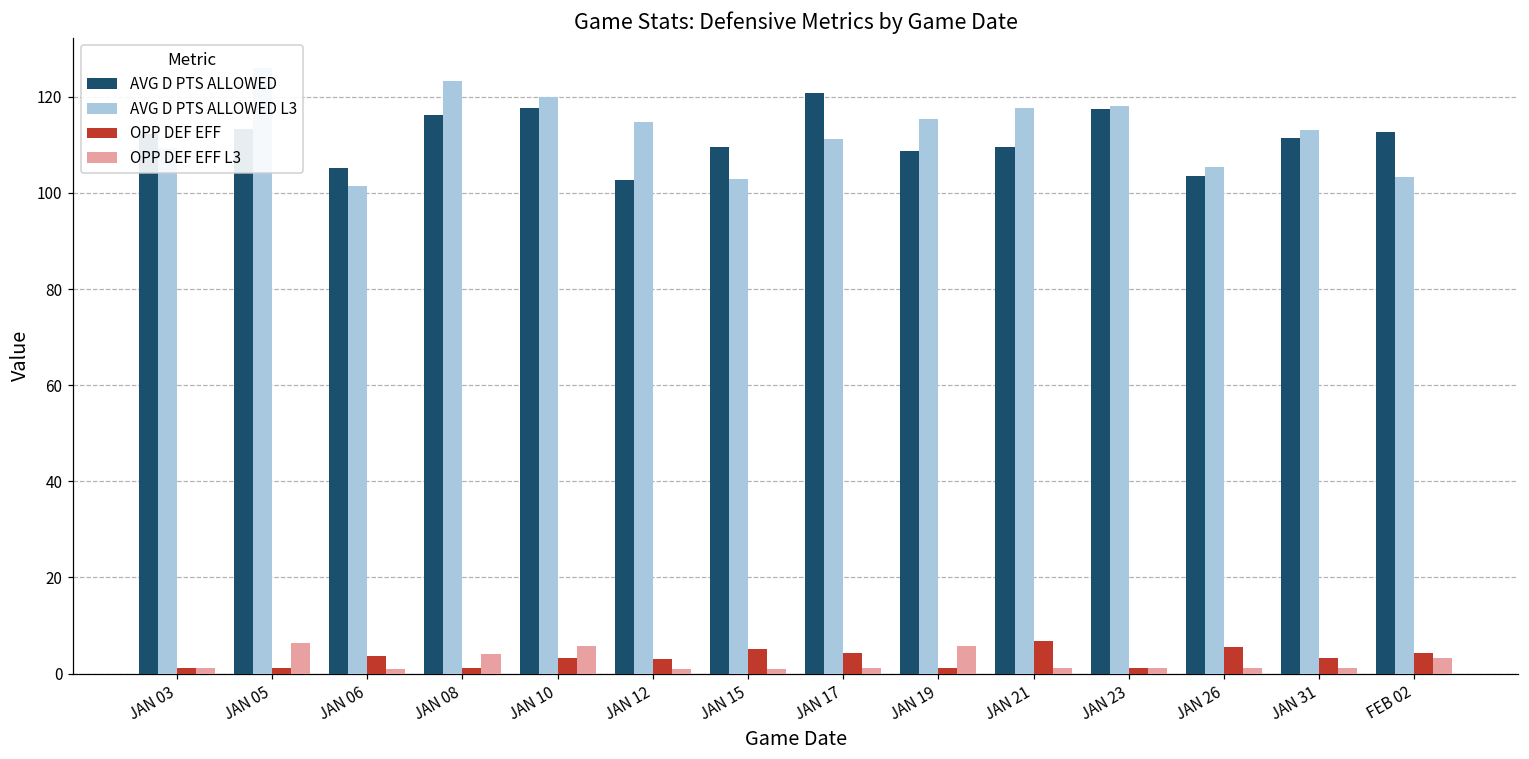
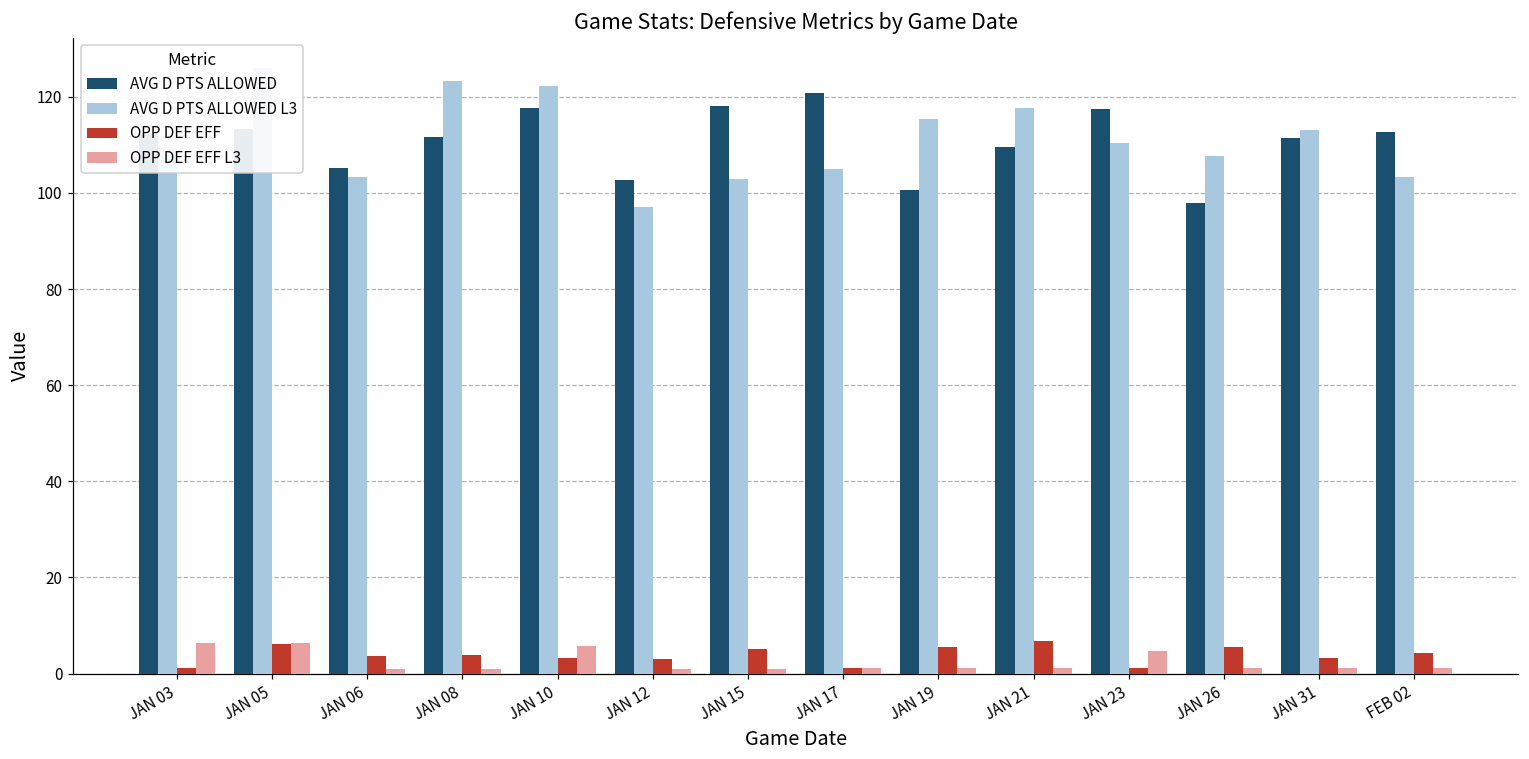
  {
    "AVG D PTS ALLOWED": {
      "JAN 06": 105,
-     "JAN 08": 116,
+     "JAN 08": 112,
      "JAN 10": 118,
      "JAN 12": 103,
-     "JAN 15": 110,
+     "JAN 15": 118,
      "JAN 17": 121,
-     "JAN 19": 109,
+     "JAN 19": 101,
      "JAN 21": 110,
      "JAN 23": 118,
-     "JAN 26": 104,
+     "JAN 26": 98,
      "JAN 31": 111,
      "FEB 02": 113
    },
    "AVG D PTS ALLOWED L3": {
-     "JAN 06": 101,
+     "JAN 06": 103,
      "JAN 08": 123,
-     "JAN 10": 120,
-     "JAN 12": 115,
+     "JAN 10": 122,
+     "JAN 12": 97,
      "JAN 15": 103,
-     "JAN 17": 111,
+     "JAN 17": 105,
      "JAN 19": 115,
      "JAN 21": 118,
-     "JAN 23": 118,
-     "JAN 26": 105,
+     "JAN 23": 110,
+     "JAN 26": 108,
      "JAN 31": 113,
      "FEB 02": 103
    },
    "OPP DEF EFF": {
      "JAN 03": 1,
-     "JAN 05": 1,
+     "JAN 05": 6,
      "JAN 06": 4,
-     "JAN 08": 1,
+     "JAN 08": 4,
      "JAN 10": 3,
      "JAN 12": 3,
      "JAN 15": 5,
-     "JAN 17": 4,
-     "JAN 19": 1,
+     "JAN 17": 1,
+     "JAN 19": 5,
      "JAN 21": 7,
      "JAN 23": 1,
      "JAN 26": 6,
      "JAN 31": 3,
      "FEB 02": 4
    },
    "OPP DEF EFF L3": {
-     "JAN 03": 1,
+     "JAN 03": 6,
      "JAN 05": 6,
      "JAN 06": 1,
-     "JAN 08": 4,
+     "JAN 08": 1,
      "JAN 10": 6,
      "JAN 12": 1,
      "JAN 15": 1,
      "JAN 17": 1,
-     "JAN 19": 6,
+     "JAN 19": 1,
      "JAN 21": 1,
-     "JAN 23": 1,
+     "JAN 23": 5,
      "JAN 26": 1,
      "JAN 31": 1,
-     "FEB 02": 3
+     "FEB 02": 1
    }
  }
